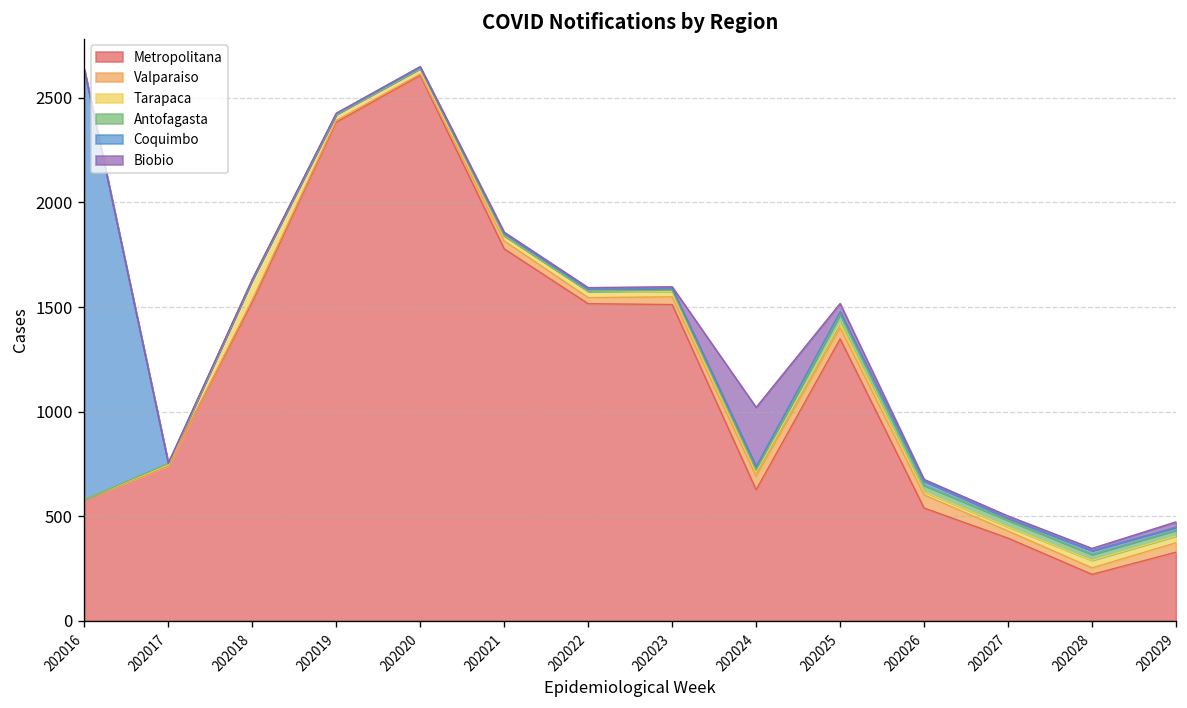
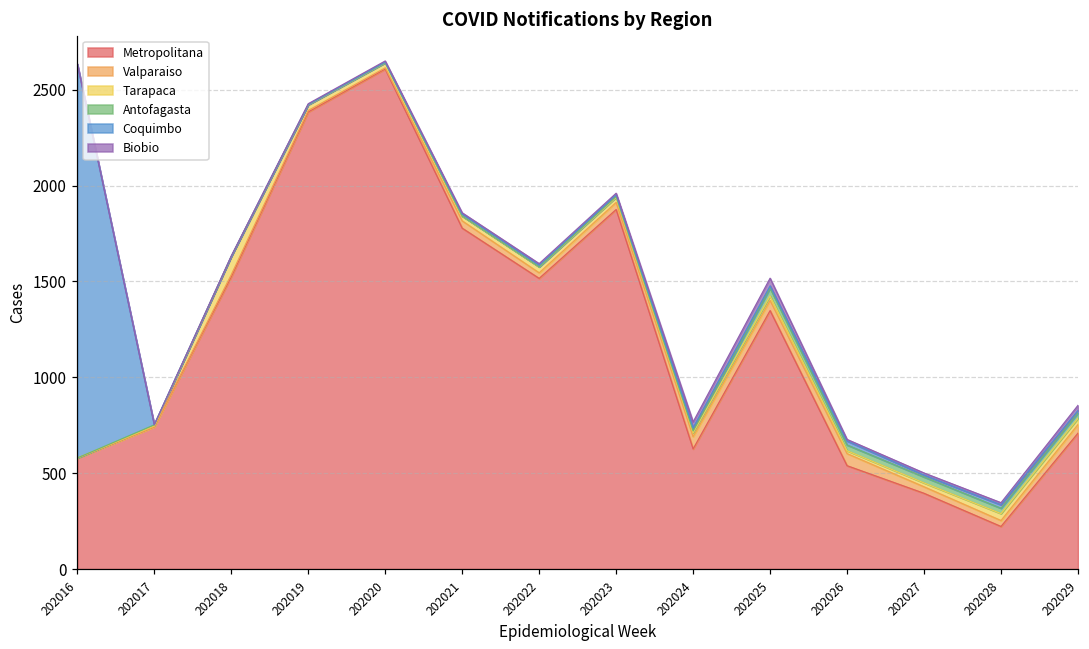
  {
    "Metropolitana": {
      "202021": 1780,
      "202022": 1520,
-     "202023": 1510,
+     "202023": 1880,
      "202024": 630,
      "202025": 1350,
      "202026": 540,
      "202027": 400,
      "202028": 220,
-     "202029": 330
+     "202029": 710
    },
    "Antofagasta": {
      "202026": 30,
      "202028": 30
    },
    "Coquimbo": {
      "202024": 20
    },
    "Biobio": {
-     "202024": 280,
+     "202024": 30,
      "202025": 40,
      "202029": 30
    }
  }
